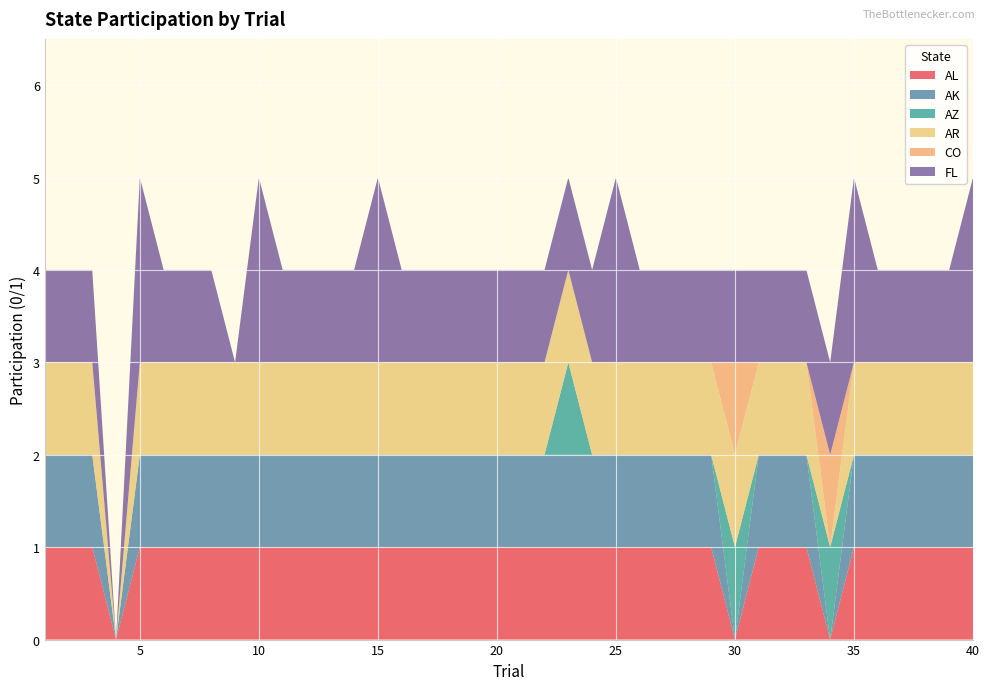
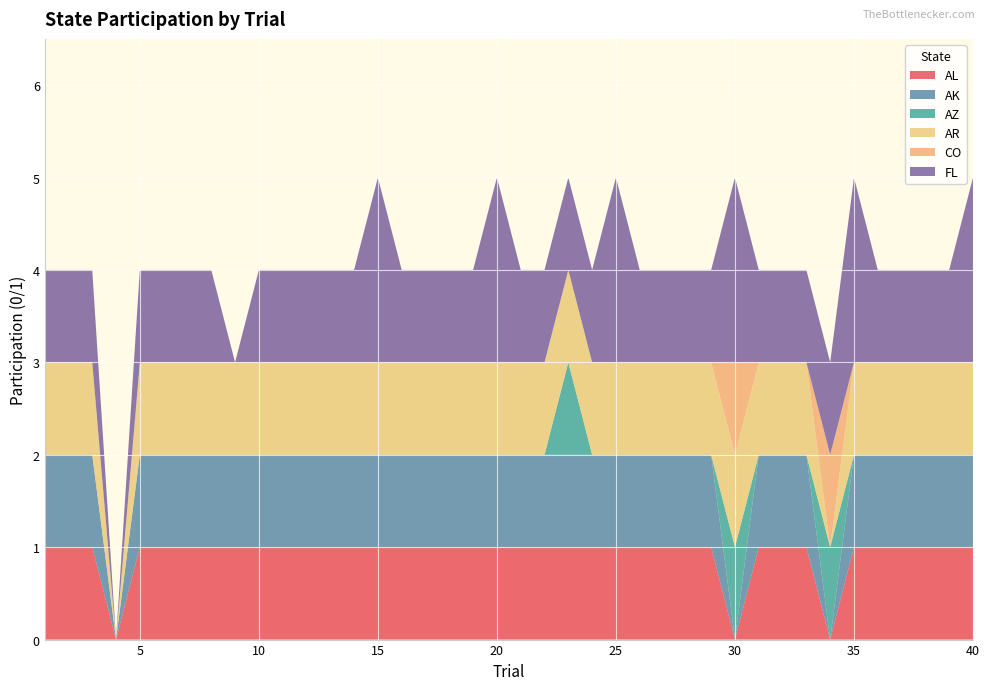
  {
    "AL": {
      "5": 1,
      "10": 1,
      "15": 1,
      "20": 1,
      "25": 1,
      "35": 1,
      "40": 1
    },
    "FL": {
-     "5": 2,
-     "10": 2,
-     "20": 1,
-     "30": 1
+     "5": 1,
+     "10": 1,
+     "20": 2,
+     "30": 2
    }
  }
